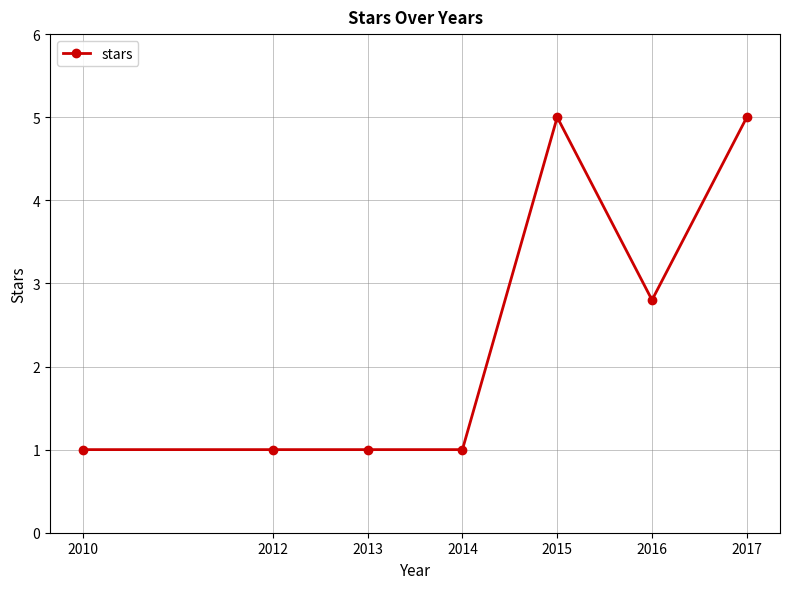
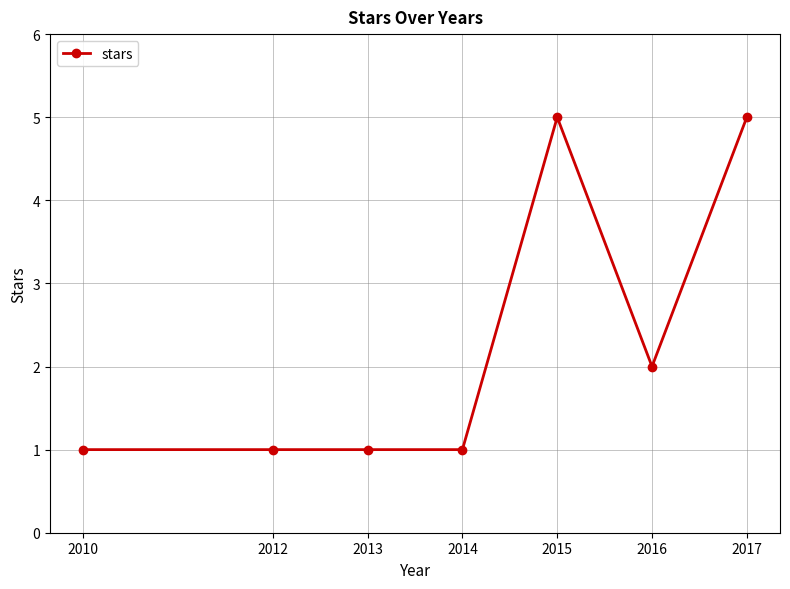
  {
    "2010": 1.0,
    "2012": 1.0,
    "2013": 1.0,
    "2014": 1.0,
    "2015": 5.0,
-   "2016": 2.8,
+   "2016": 2.0,
    "2017": 5.0
  }
